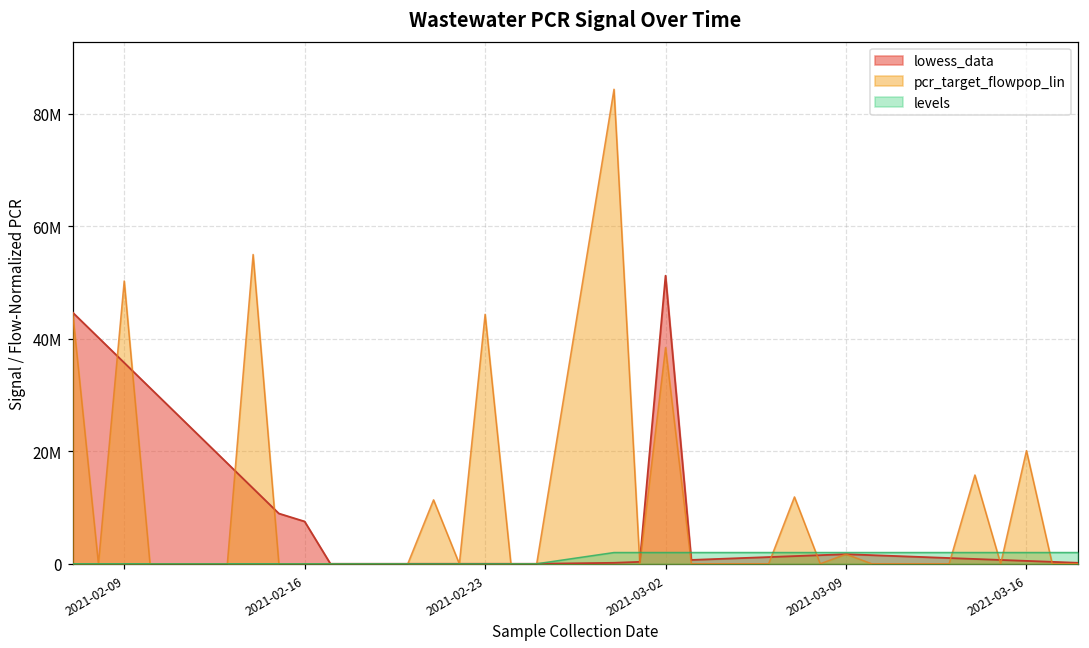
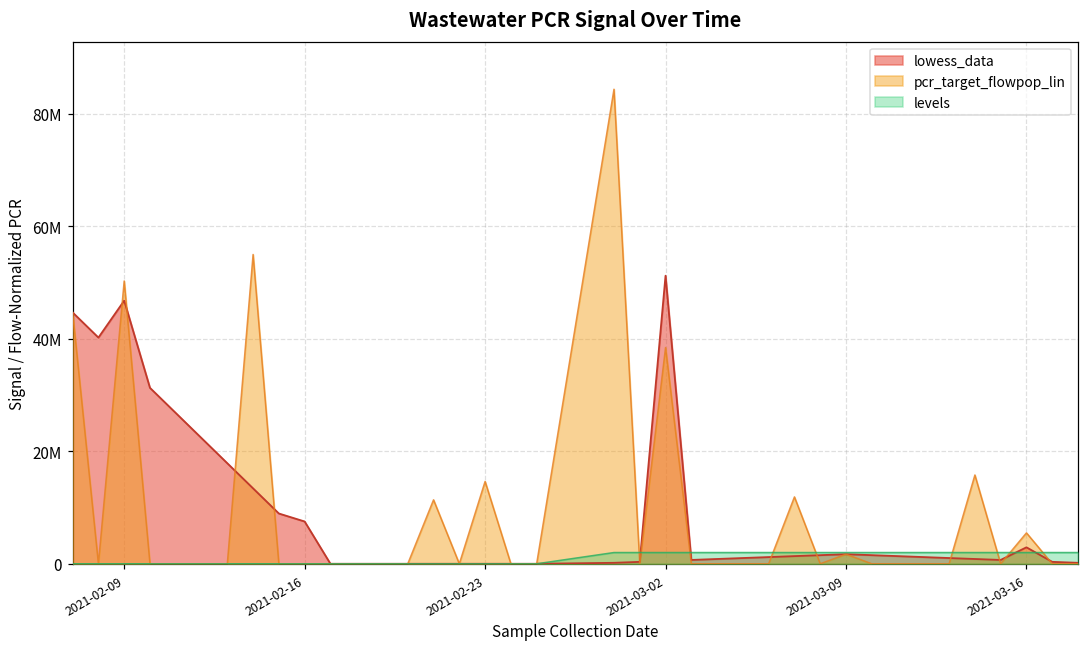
  {
    "lowess_data": {
-     "2021-02-09": 36000000,
+     "2021-02-09": 47000000,
      "2021-02-16": 8000000,
      "2021-03-02": 51000000,
-     "2021-03-16": 1000000
+     "2021-03-16": 3000000
    },
    "pcr_target_flowpop_lin": {
      "2021-02-09": 50000000,
-     "2021-02-23": 44000000,
+     "2021-02-23": 15000000,
      "2021-03-02": 38000000,
-     "2021-03-16": 20000000
+     "2021-03-16": 5000000
    },
    "levels": {
      "2021-02-09": 0,
      "2021-03-02": 2000000,
      "2021-03-16": 2000000
    }
  }
